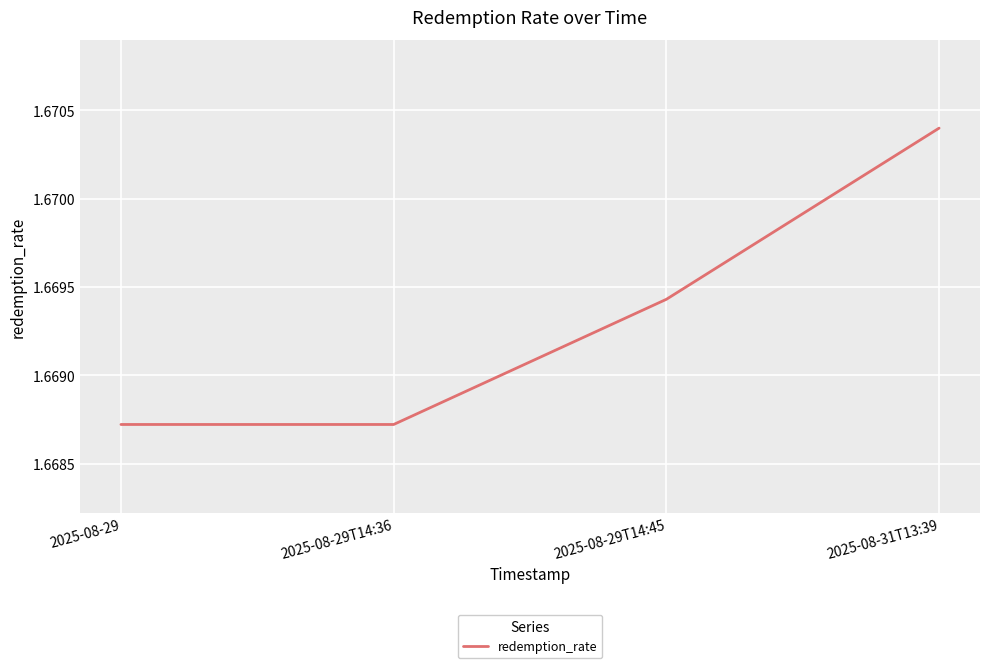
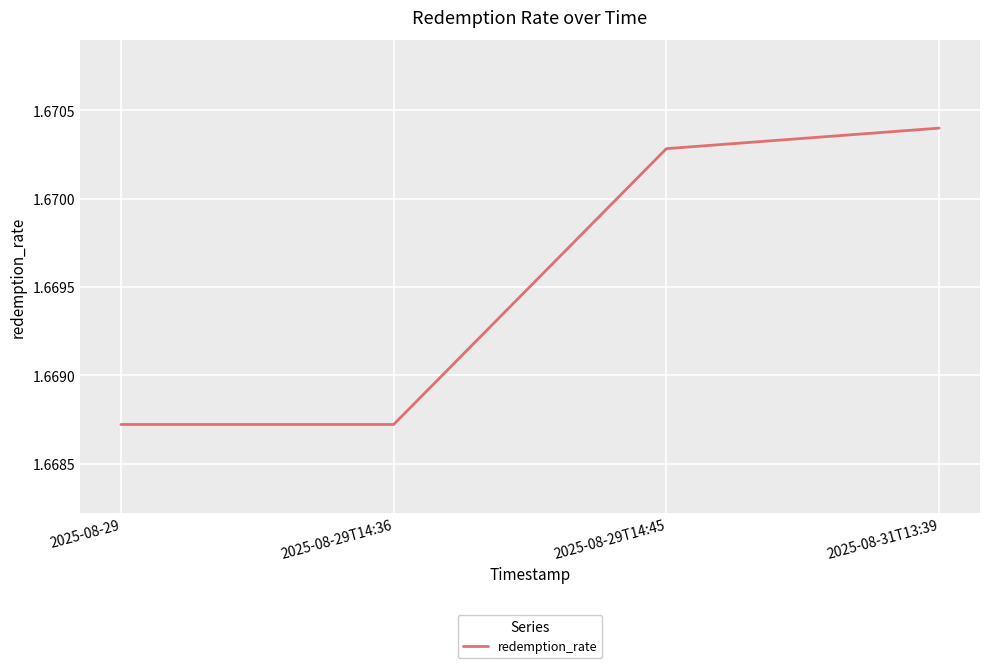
  {
    "2025-08-29": 1.66872,
    "2025-08-29T14:36": 1.66872,
-   "2025-08-29T14:45": 1.66943,
+   "2025-08-29T14:45": 1.67028,
    "2025-08-31T13:39": 1.67040
  }
